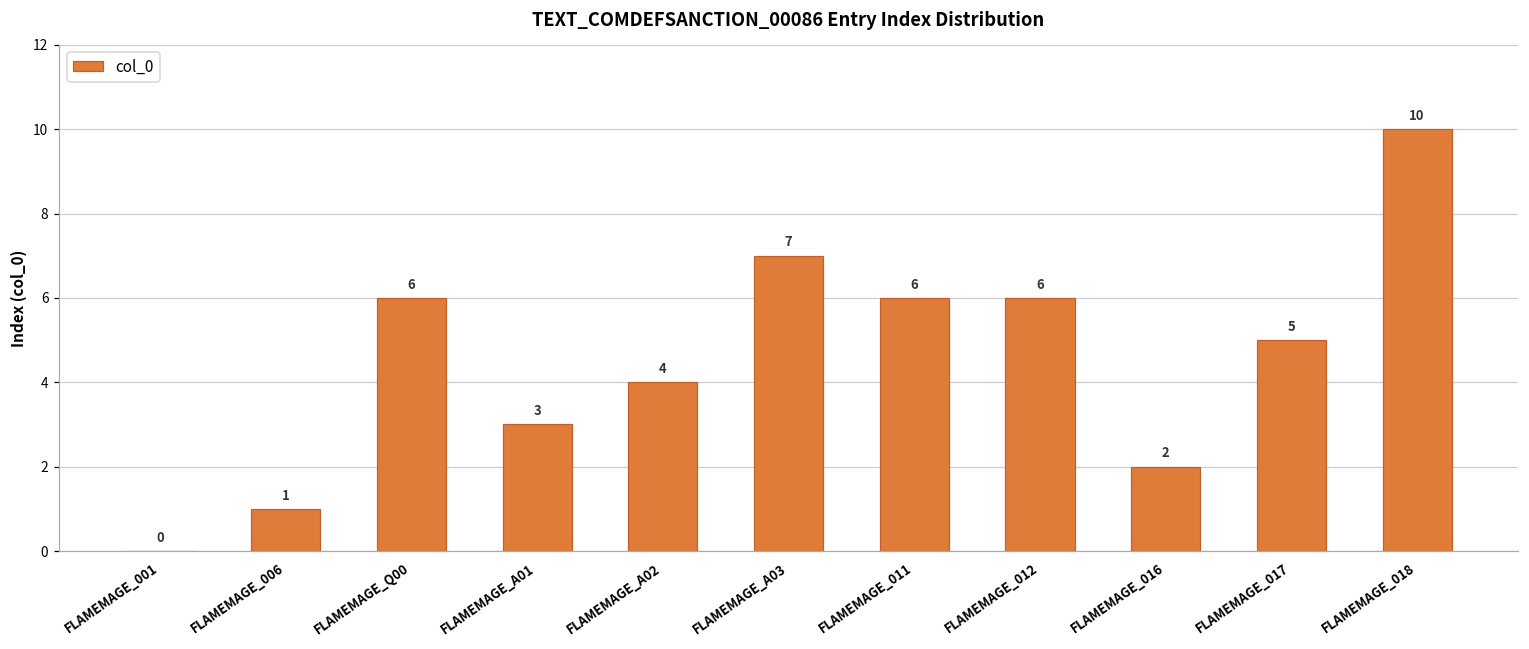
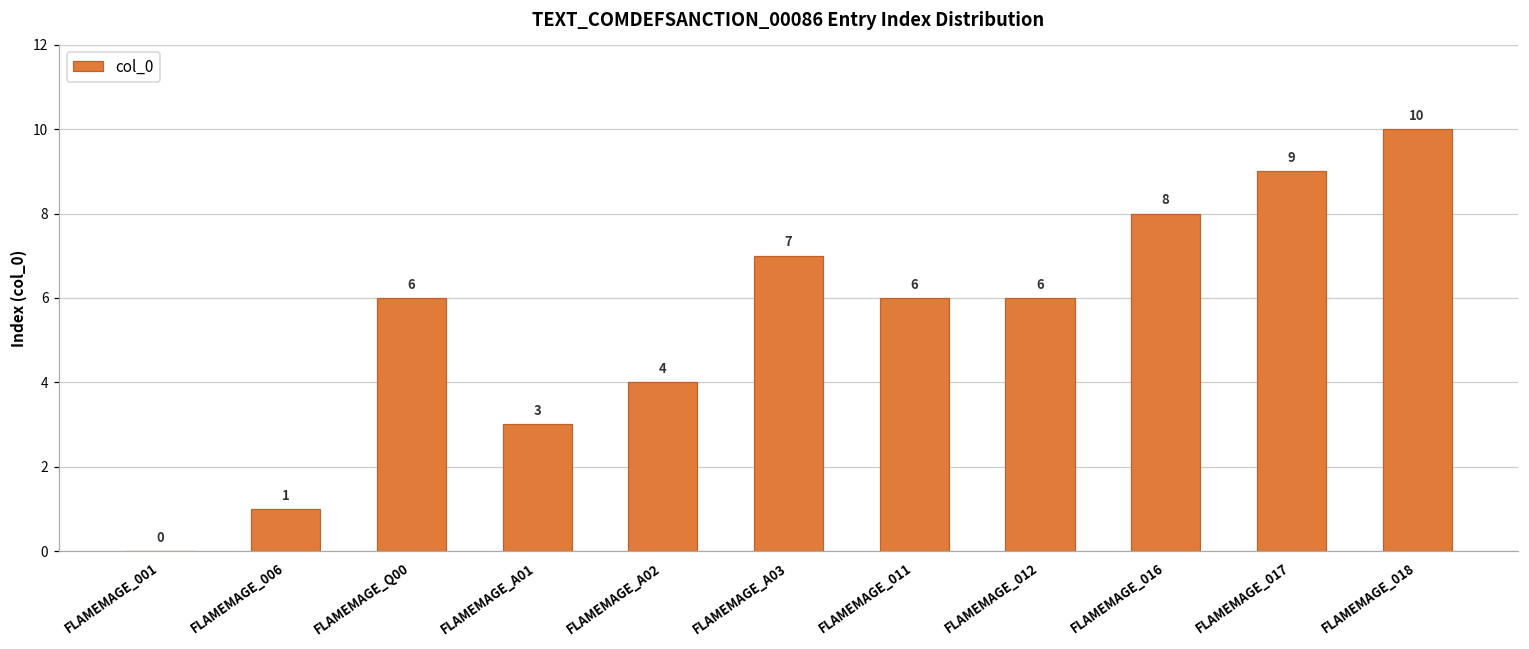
  {
    "FLAMEMAGE_001": 0,
    "FLAMEMAGE_006": 1,
    "FLAMEMAGE_Q00": 6,
    "FLAMEMAGE_A01": 3,
    "FLAMEMAGE_A02": 4,
    "FLAMEMAGE_A03": 7,
    "FLAMEMAGE_011": 6,
    "FLAMEMAGE_012": 6,
-   "FLAMEMAGE_016": 2,
-   "FLAMEMAGE_017": 5,
+   "FLAMEMAGE_016": 8,
+   "FLAMEMAGE_017": 9,
    "FLAMEMAGE_018": 10
  }
